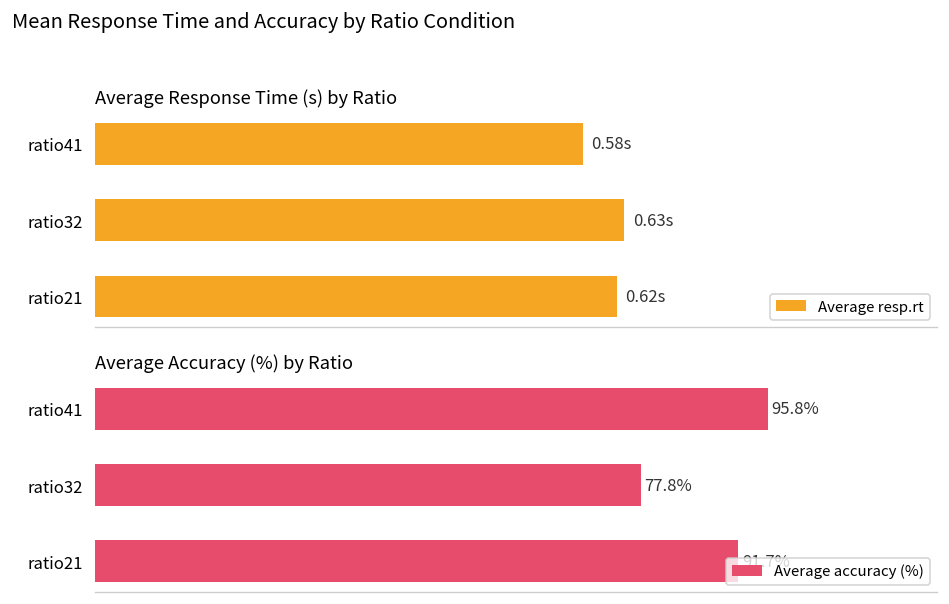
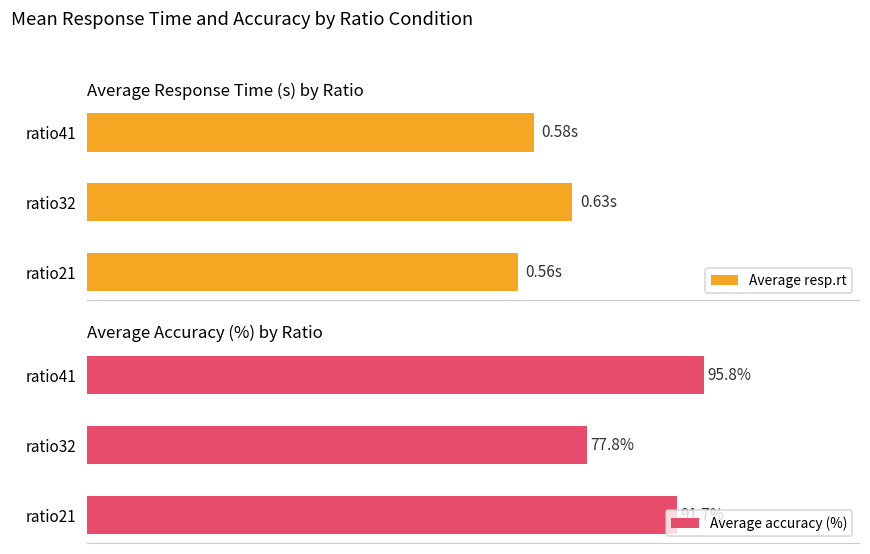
  {
    "Average Response Time (s) by Ratio": {
      "ratio41": "0.58s",
      "ratio32": "0.63s",
-     "ratio21": "0.62s"
+     "ratio21": "0.56s"
    },
    "Average Accuracy (%) by Ratio": {
      "ratio41": "95.8%",
      "ratio32": "77.8%"
    }
  }
